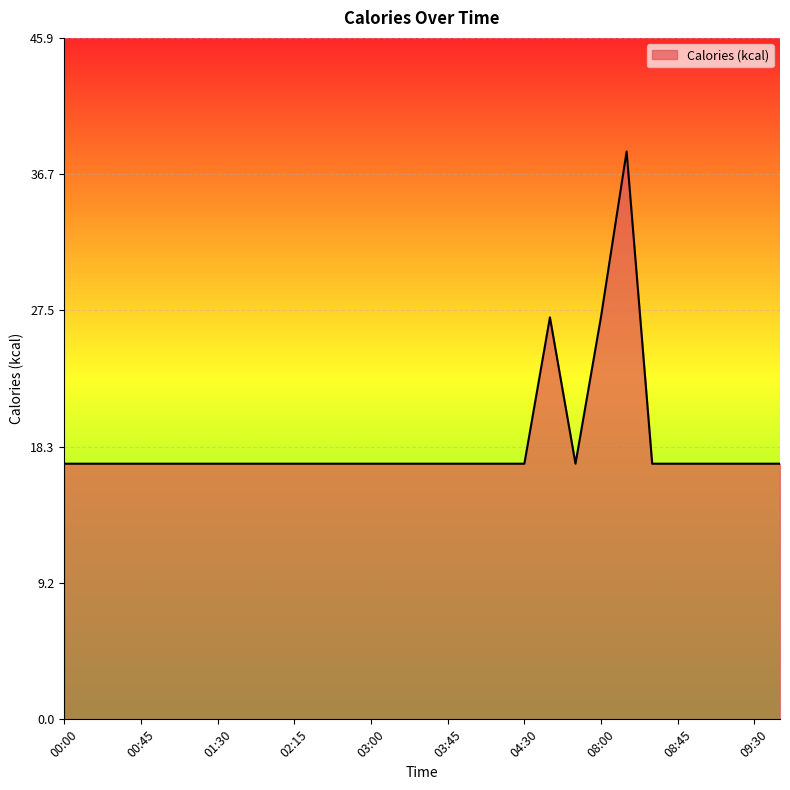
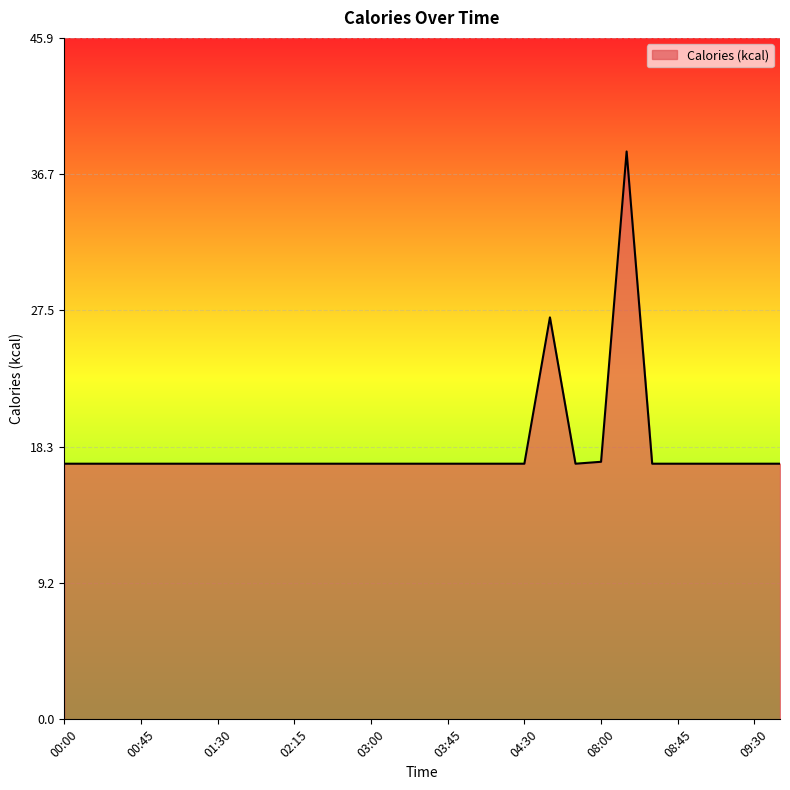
  {
    "00:00": 17.2,
    "00:45": 17.2,
    "01:30": 17.2,
    "02:15": 17.2,
    "03:00": 17.2,
    "03:45": 17.2,
    "04:30": 17.2,
-   "08:00": 27.1,
+   "08:00": 17.3,
    "08:45": 17.2,
    "09:30": 17.2
  }
